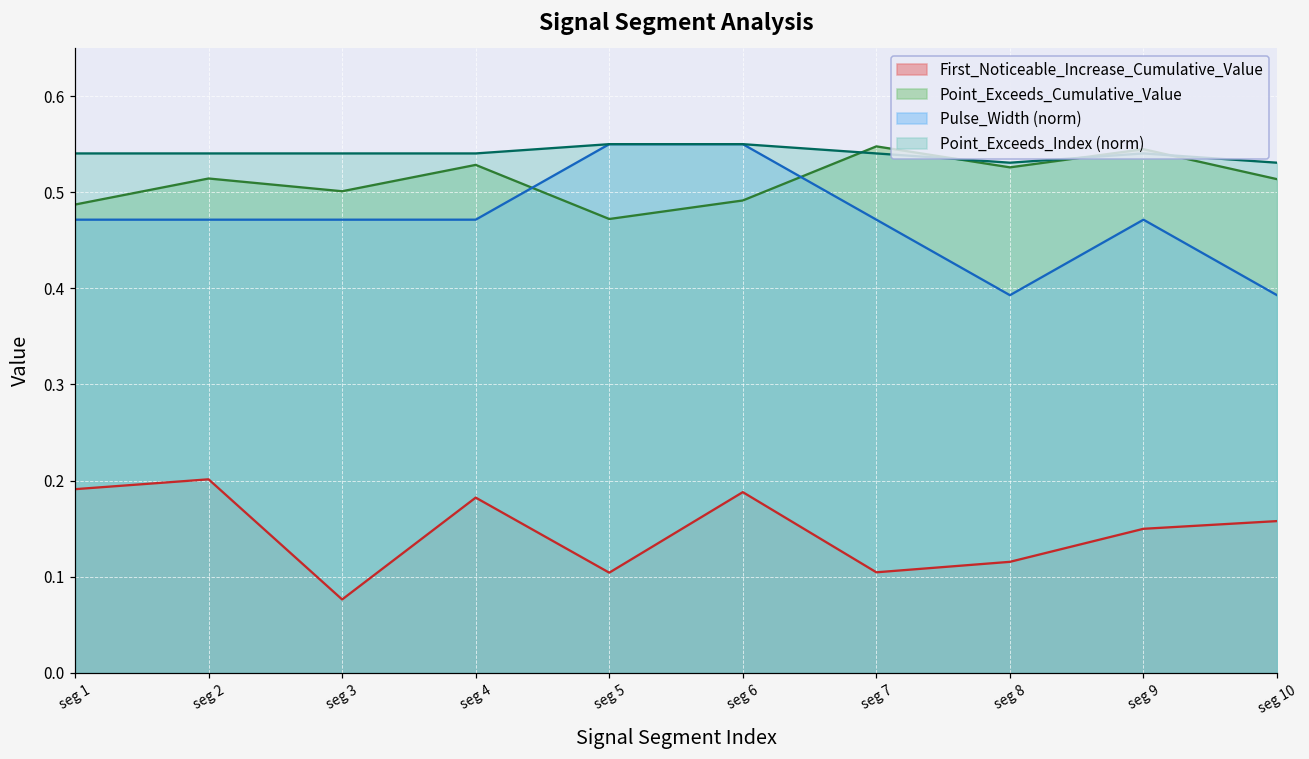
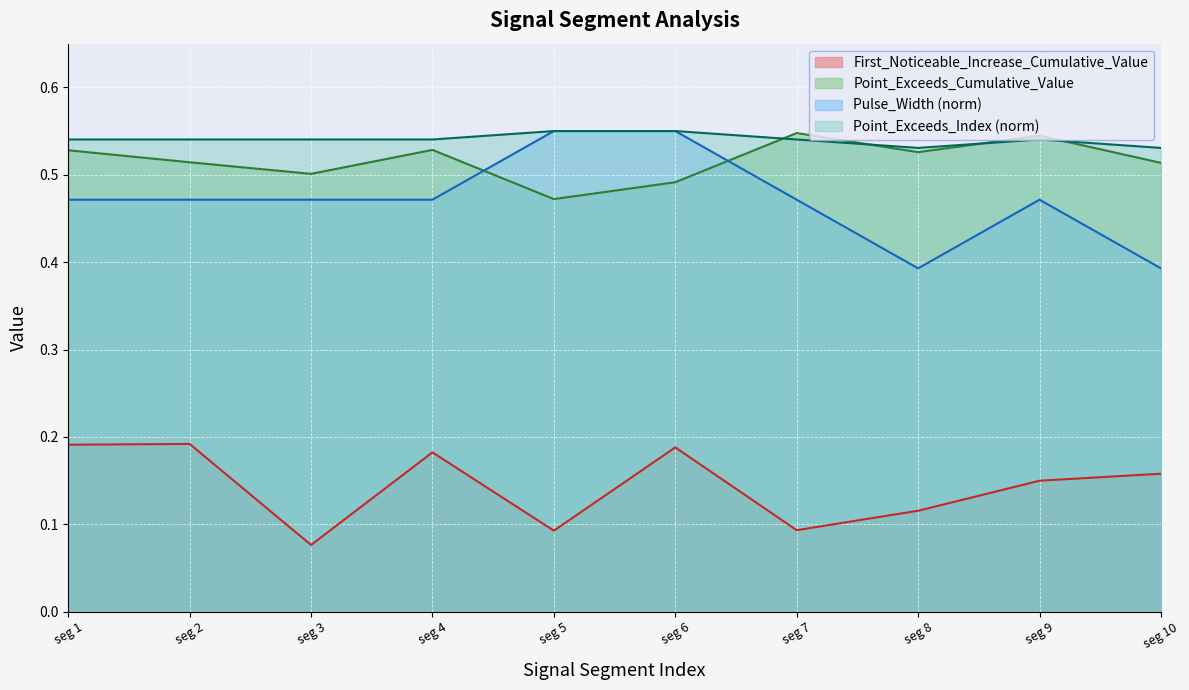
  {
    "First_Noticeable_Increase_Cumulative_Value": {
      "seg 1": 0.19,
-     "seg 2": 0.20,
+     "seg 2": 0.19,
      "seg 3": 0.08,
      "seg 4": 0.18,
-     "seg 5": 0.10,
+     "seg 5": 0.09,
      "seg 6": 0.19,
-     "seg 7": 0.10,
+     "seg 7": 0.09,
      "seg 8": 0.12,
      "seg 9": 0.15,
      "seg 10": 0.16
    },
    "Point_Exceeds_Cumulative_Value": {
-     "seg 1": 0.49,
+     "seg 1": 0.53,
      "seg 2": 0.51,
      "seg 3": 0.50,
      "seg 4": 0.53,
      "seg 5": 0.47,
      "seg 6": 0.49,
      "seg 7": 0.55,
      "seg 8": 0.53,
      "seg 10": 0.51
    }
  }
